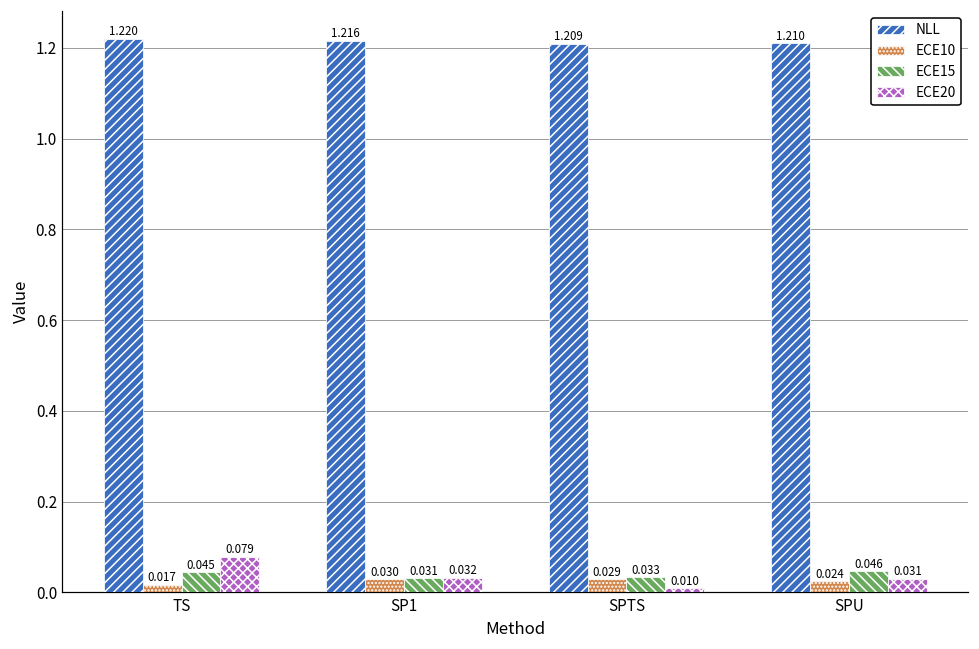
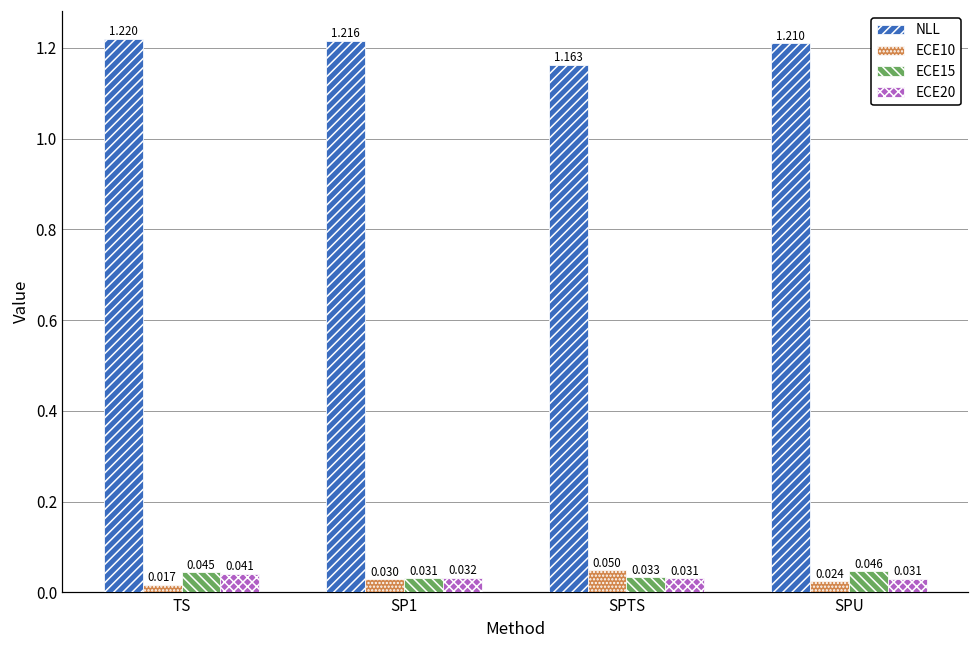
  {
    "NLL": {
      "TS": 1.220,
      "SP1": 1.216,
-     "SPTS": 1.209,
+     "SPTS": 1.163,
      "SPU": 1.210
    },
    "ECE10": {
      "TS": 0.017,
      "SP1": 0.030,
-     "SPTS": 0.029,
+     "SPTS": 0.050,
      "SPU": 0.024
    },
    "ECE15": {
      "TS": 0.045,
      "SP1": 0.031,
      "SPTS": 0.033,
      "SPU": 0.046
    },
    "ECE20": {
-     "TS": 0.079,
+     "TS": 0.041,
      "SP1": 0.032,
-     "SPTS": 0.010,
+     "SPTS": 0.031,
      "SPU": 0.031
    }
  }
